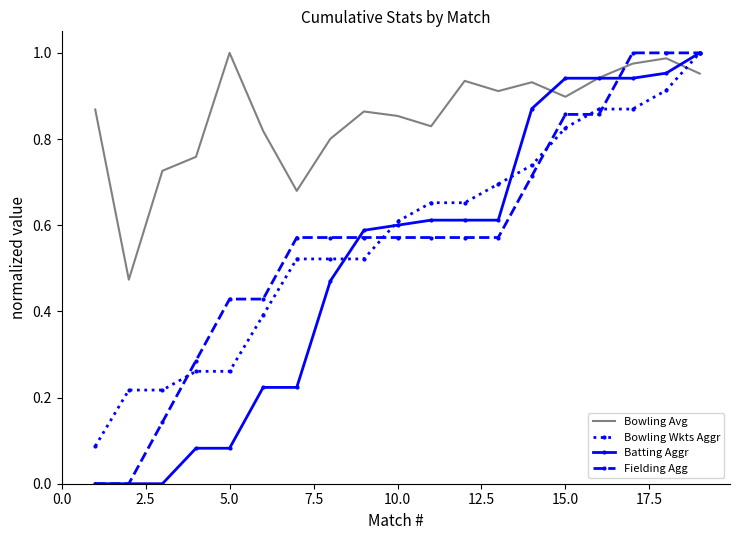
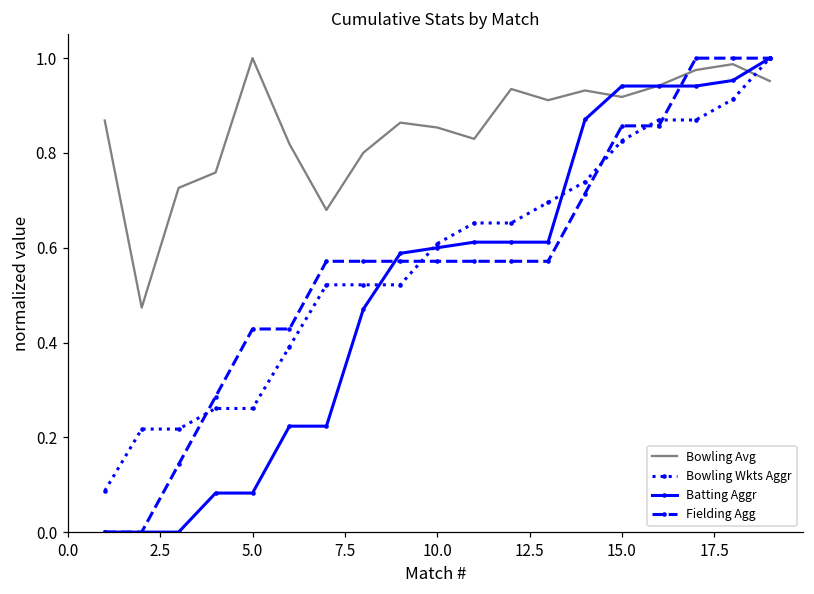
  {
    "Bowling Avg": {
      "5.0": 1.00,
      "10.0": 0.85,
-     "15.0": 0.90
+     "15.0": 0.92
    }
  }
